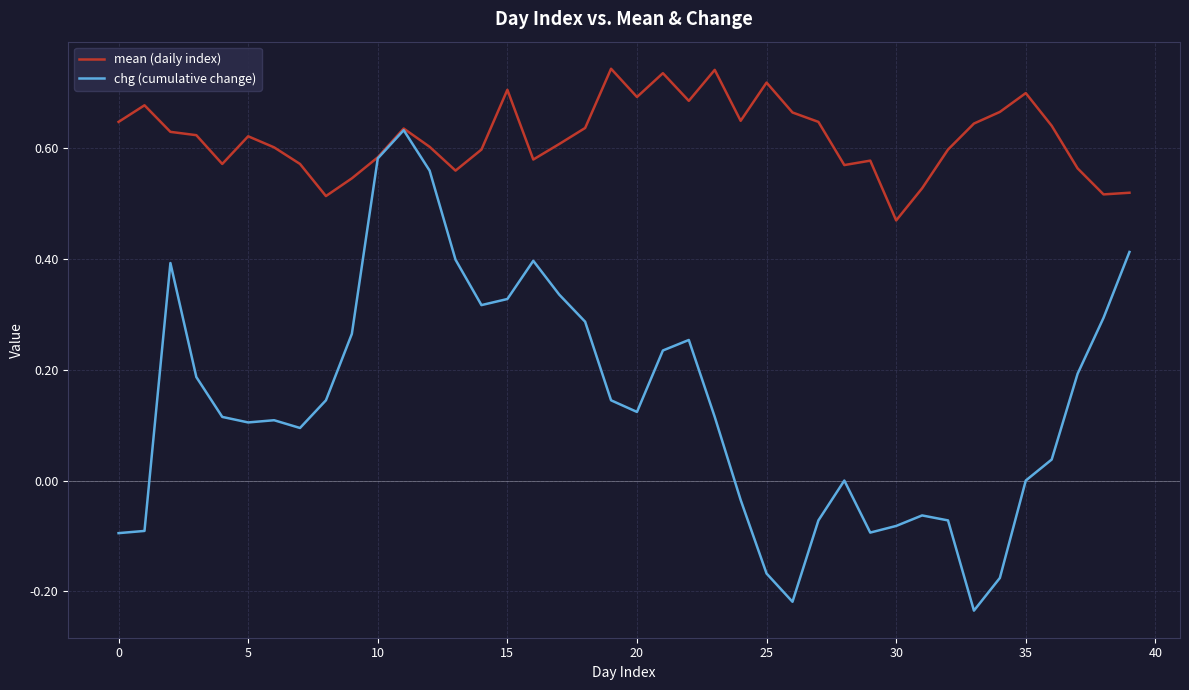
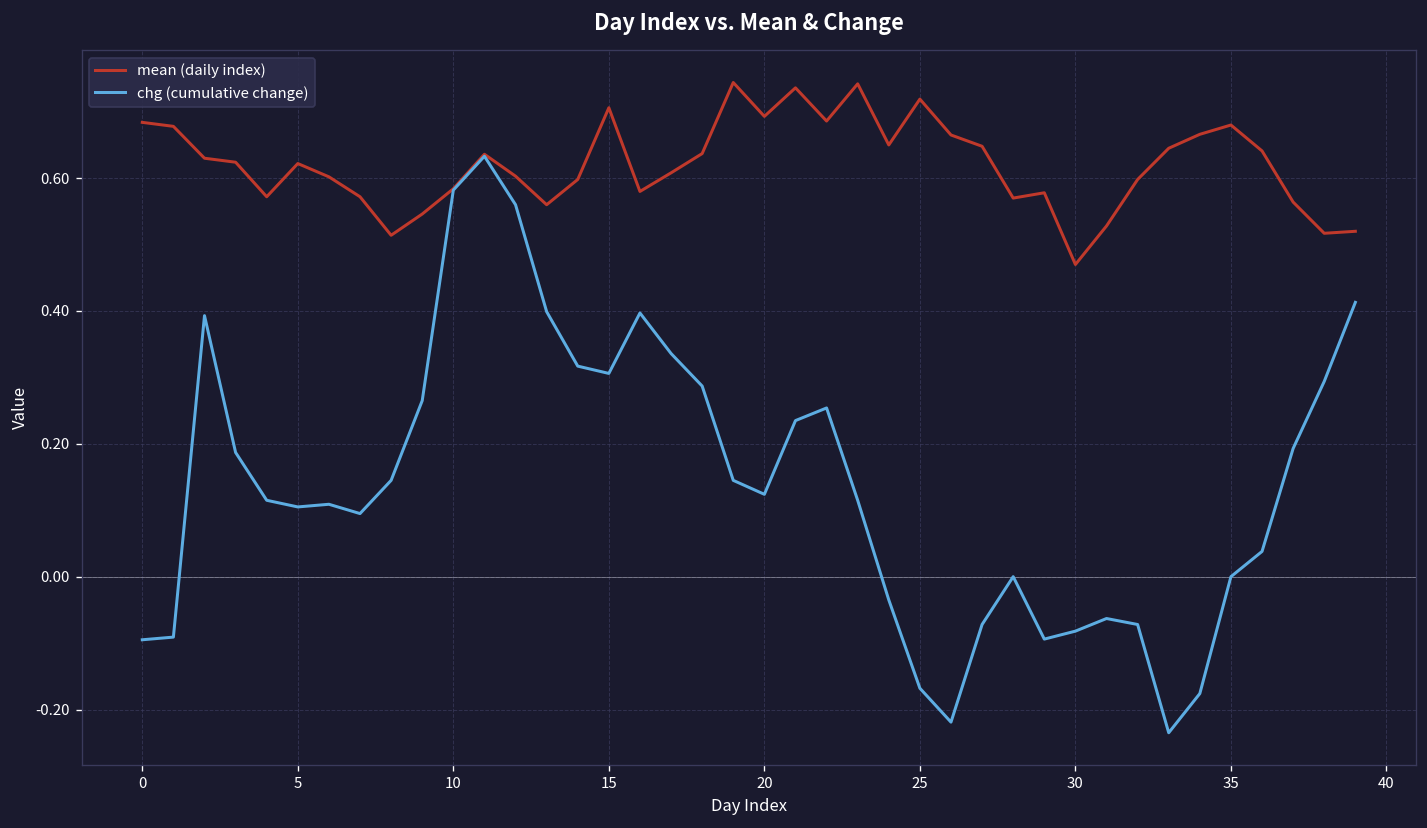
  {
    "mean (daily index)": {
-     "0": 0.65,
+     "0": 0.68,
      "5": 0.62,
      "15": 0.71,
      "20": 0.69,
      "25": 0.72,
      "30": 0.47,
-     "35": 0.70
+     "35": 0.68
    },
    "chg (cumulative change)": {
      "0": -0.10,
      "5": 0.11,
-     "15": 0.33,
+     "15": 0.31,
      "20": 0.12,
      "25": -0.17,
      "30": -0.08,
      "35": 0.00
    }
  }
